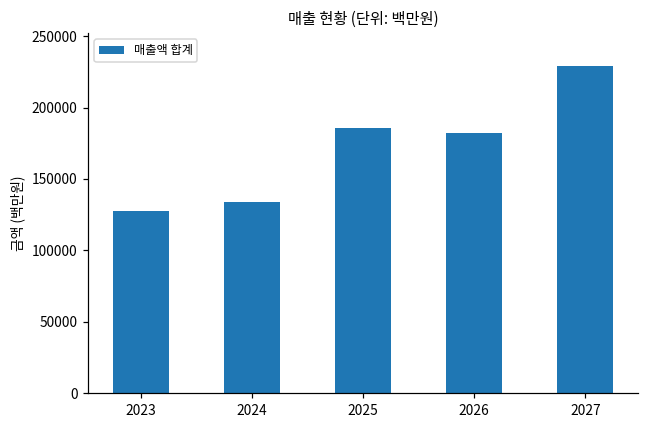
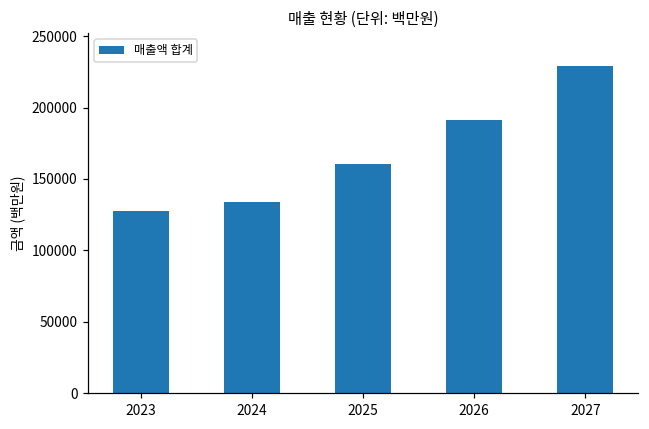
  {
    "2023": 128000,
    "2024": 134000,
-   "2025": 186000,
-   "2026": 182000,
+   "2025": 160000,
+   "2026": 192000,
    "2027": 229000
  }
